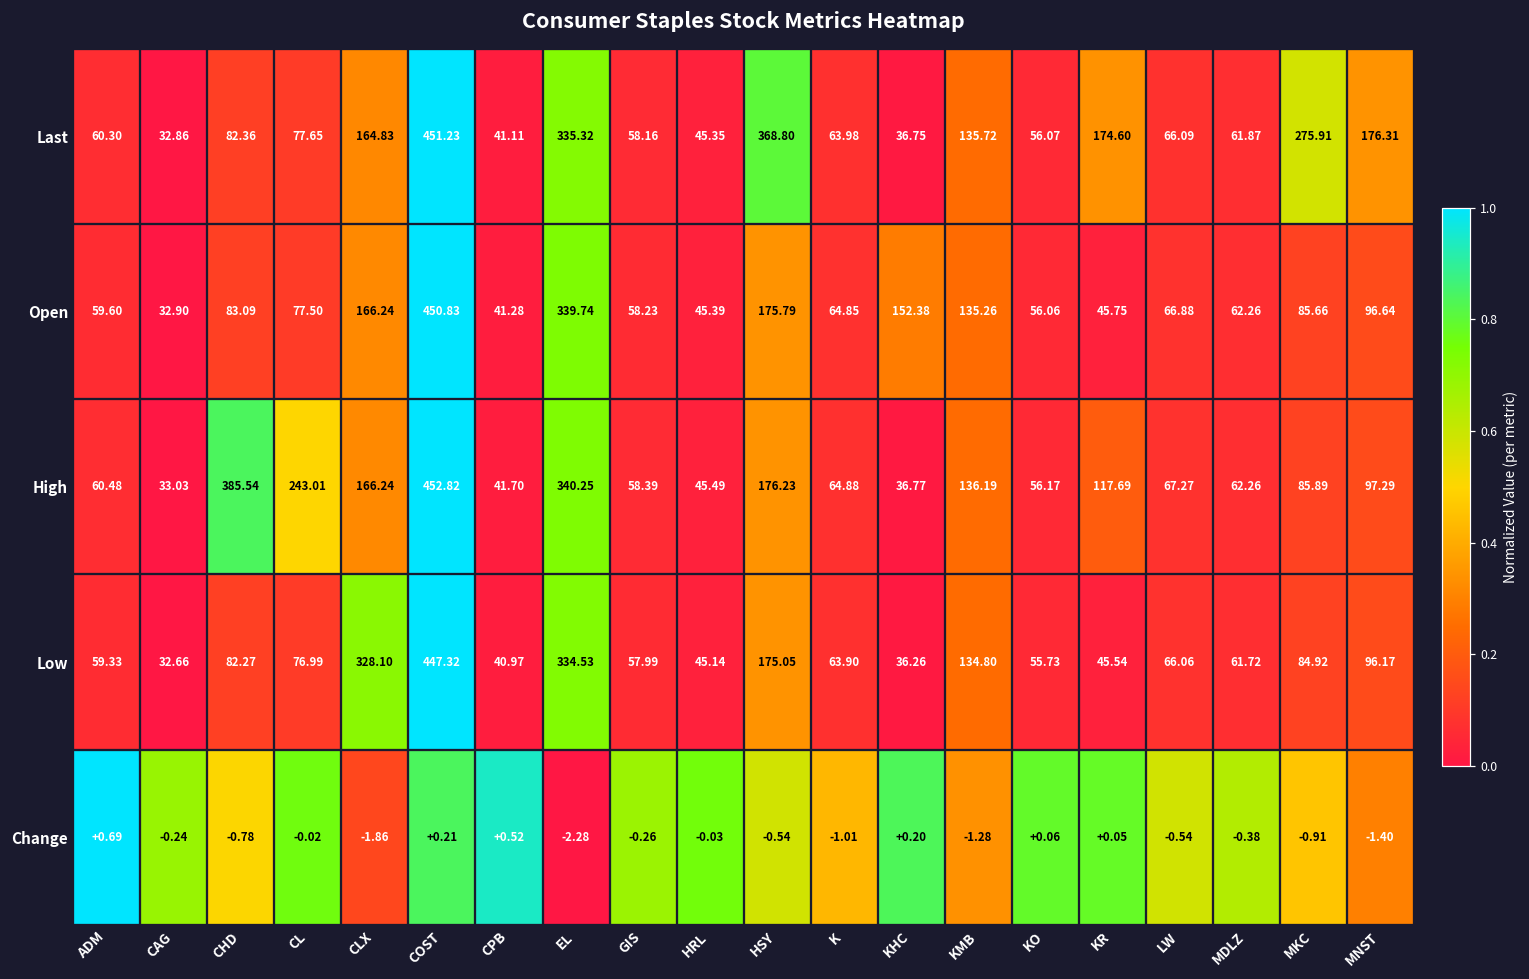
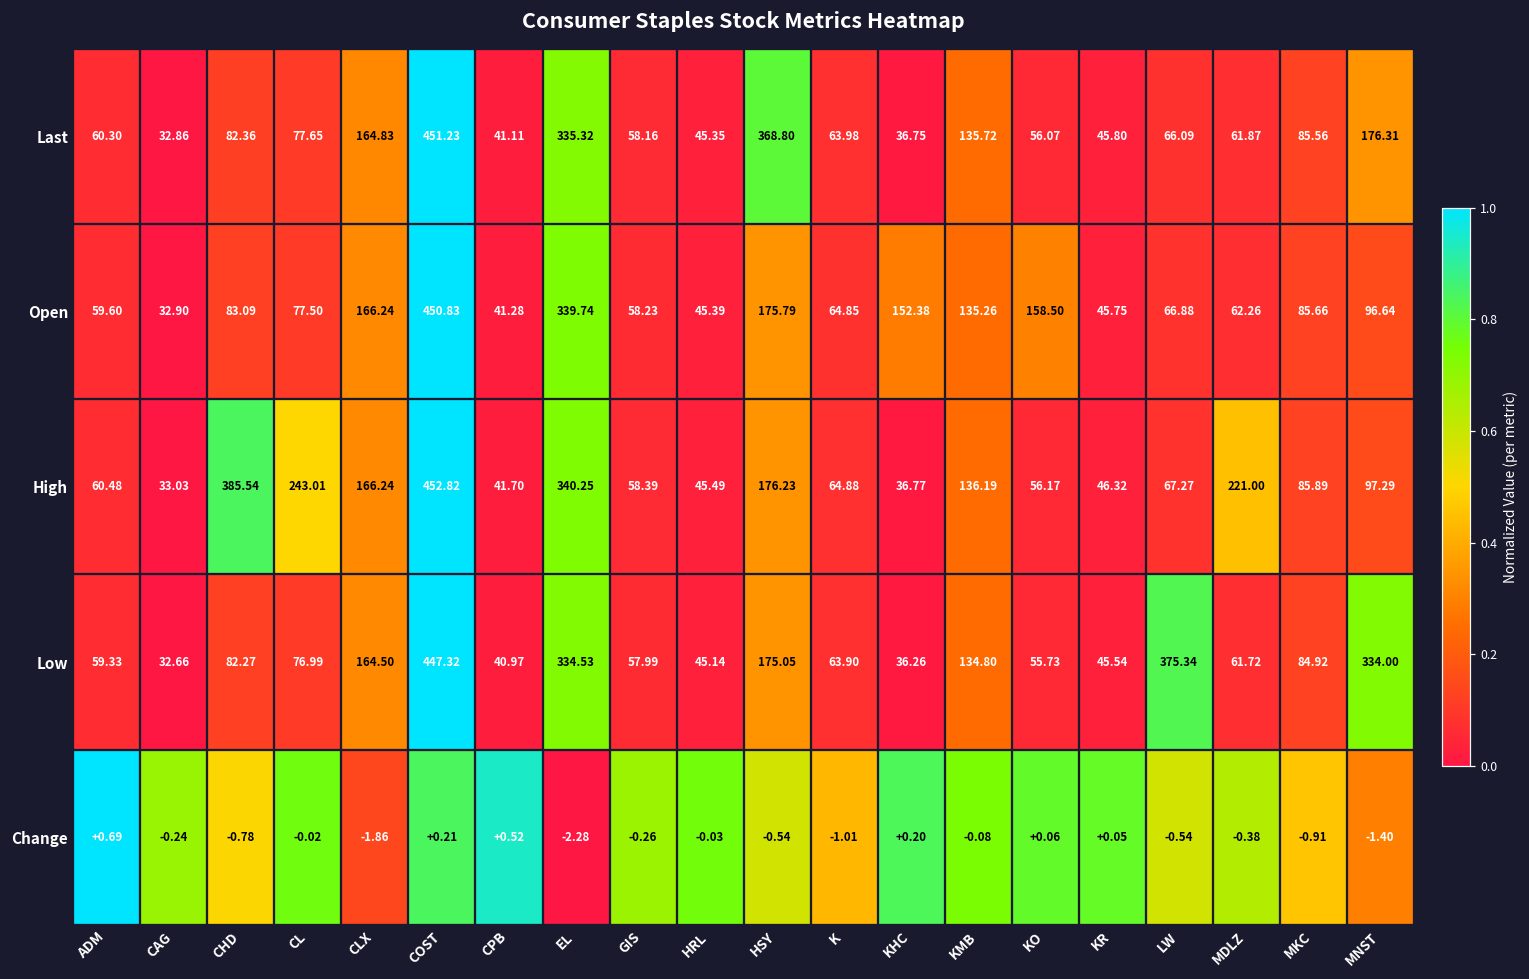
  {
    "Last": {
      "ADM": "60.30",
      "CAG": "32.86",
      "CHD": "82.36",
      "CL": "77.65",
      "CLX": "164.83",
      "COST": "451.23",
      "CPB": "41.11",
      "EL": "335.32",
      "GIS": "58.16",
      "HRL": "45.35",
      "HSY": "368.80",
      "K": "63.98",
      "KHC": "36.75",
      "KMB": "135.72",
      "KO": "56.07",
-     "KR": "174.60",
+     "KR": "45.80",
      "LW": "66.09",
      "MDLZ": "61.87",
-     "MKC": "275.91",
+     "MKC": "85.56",
      "MNST": "176.31"
    },
    "Open": {
      "ADM": "59.60",
      "CAG": "32.90",
      "CHD": "83.09",
      "CL": "77.50",
      "CLX": "166.24",
      "COST": "450.83",
      "CPB": "41.28",
      "EL": "339.74",
      "GIS": "58.23",
      "HRL": "45.39",
      "HSY": "175.79",
      "K": "64.85",
      "KHC": "152.38",
      "KMB": "135.26",
-     "KO": "56.06",
+     "KO": "158.50",
      "KR": "45.75",
      "LW": "66.88",
      "MDLZ": "62.26",
      "MKC": "85.66",
      "MNST": "96.64"
    },
    "High": {
      "ADM": "60.48",
      "CAG": "33.03",
      "CHD": "385.54",
      "CL": "243.01",
      "CLX": "166.24",
      "COST": "452.82",
      "CPB": "41.70",
      "EL": "340.25",
      "GIS": "58.39",
      "HRL": "45.49",
      "HSY": "176.23",
      "K": "64.88",
      "KHC": "36.77",
      "KMB": "136.19",
      "KO": "56.17",
-     "KR": "117.69",
+     "KR": "46.32",
      "LW": "67.27",
-     "MDLZ": "62.26",
+     "MDLZ": "221.00",
      "MKC": "85.89",
      "MNST": "97.29"
    },
    "Low": {
      "ADM": "59.33",
      "CAG": "32.66",
      "CHD": "82.27",
      "CL": "76.99",
-     "CLX": "328.10",
+     "CLX": "164.50",
      "COST": "447.32",
      "CPB": "40.97",
      "EL": "334.53",
      "GIS": "57.99",
      "HRL": "45.14",
      "HSY": "175.05",
      "K": "63.90",
      "KHC": "36.26",
      "KMB": "134.80",
      "KO": "55.73",
      "KR": "45.54",
-     "LW": "66.06",
+     "LW": "375.34",
      "MDLZ": "61.72",
      "MKC": "84.92",
-     "MNST": "96.17"
+     "MNST": "334.00"
    },
    "Change": {
      "ADM": "+0.69",
      "CAG": "-0.24",
      "CHD": "-0.78",
      "CL": "-0.02",
      "CLX": "-1.86",
      "COST": "+0.21",
      "CPB": "+0.52",
      "EL": "-2.28",
      "GIS": "-0.26",
      "HRL": "-0.03",
      "HSY": "-0.54",
      "K": "-1.01",
      "KHC": "+0.20",
-     "KMB": "-1.28",
+     "KMB": "-0.08",
      "KO": "+0.06",
      "KR": "+0.05",
      "LW": "-0.54",
      "MDLZ": "-0.38",
      "MKC": "-0.91",
      "MNST": "-1.40"
    }
  }
